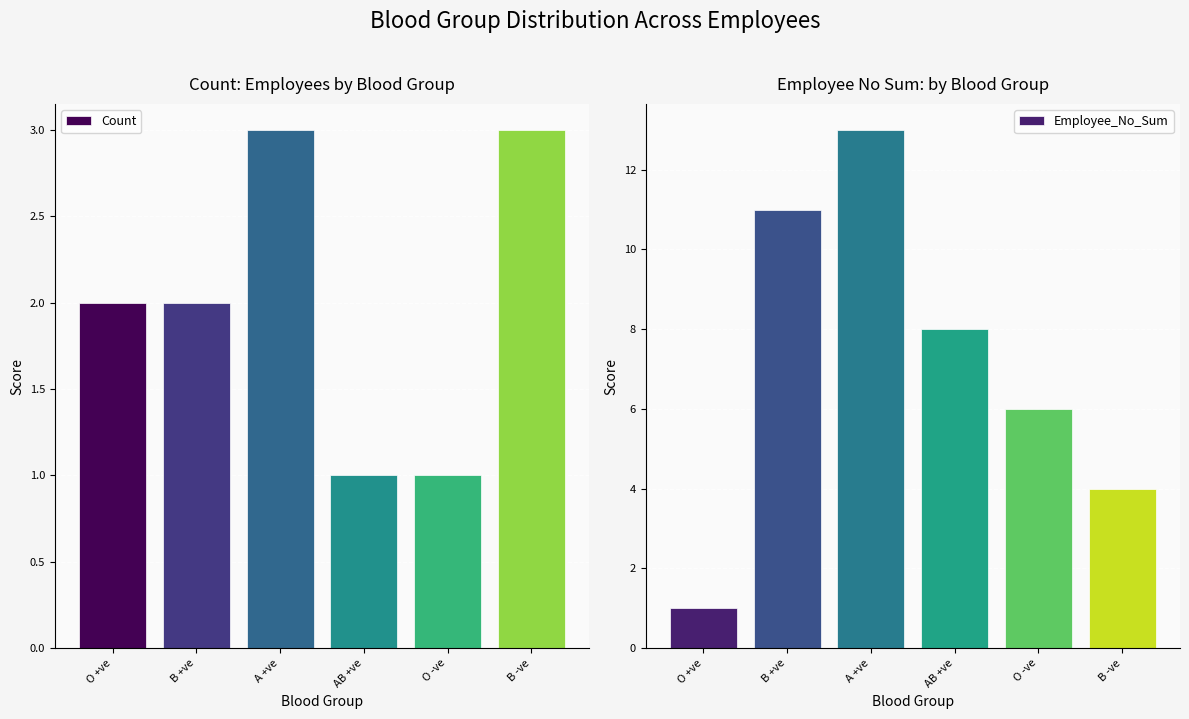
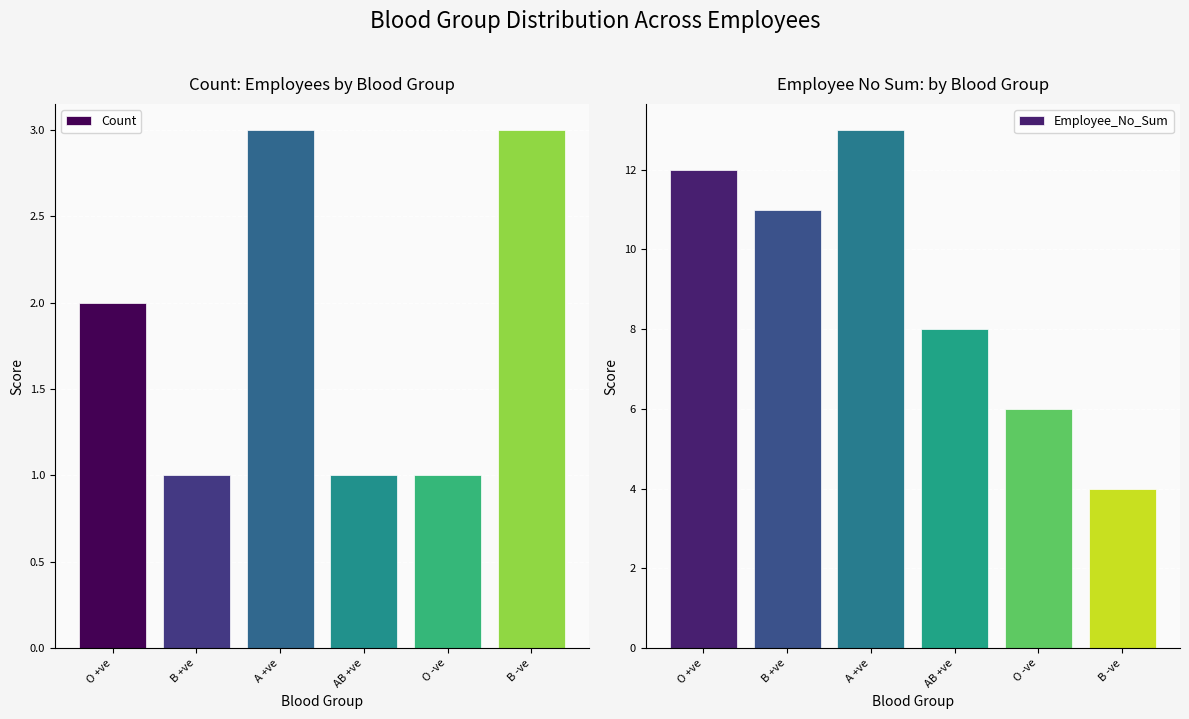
  {
    "Count: Employees by Blood Group": {
      "O +ve": 2,
-     "B +ve": 2,
+     "B +ve": 1,
      "A +ve": 3,
      "AB +ve": 1,
      "O -ve": 1,
      "B -ve": 3
    },
    "Employee No Sum: by Blood Group": {
-     "O +ve": 1,
+     "O +ve": 12,
      "B +ve": 11,
      "A +ve": 13,
      "AB +ve": 8,
      "O -ve": 6,
      "B -ve": 4
    }
  }
